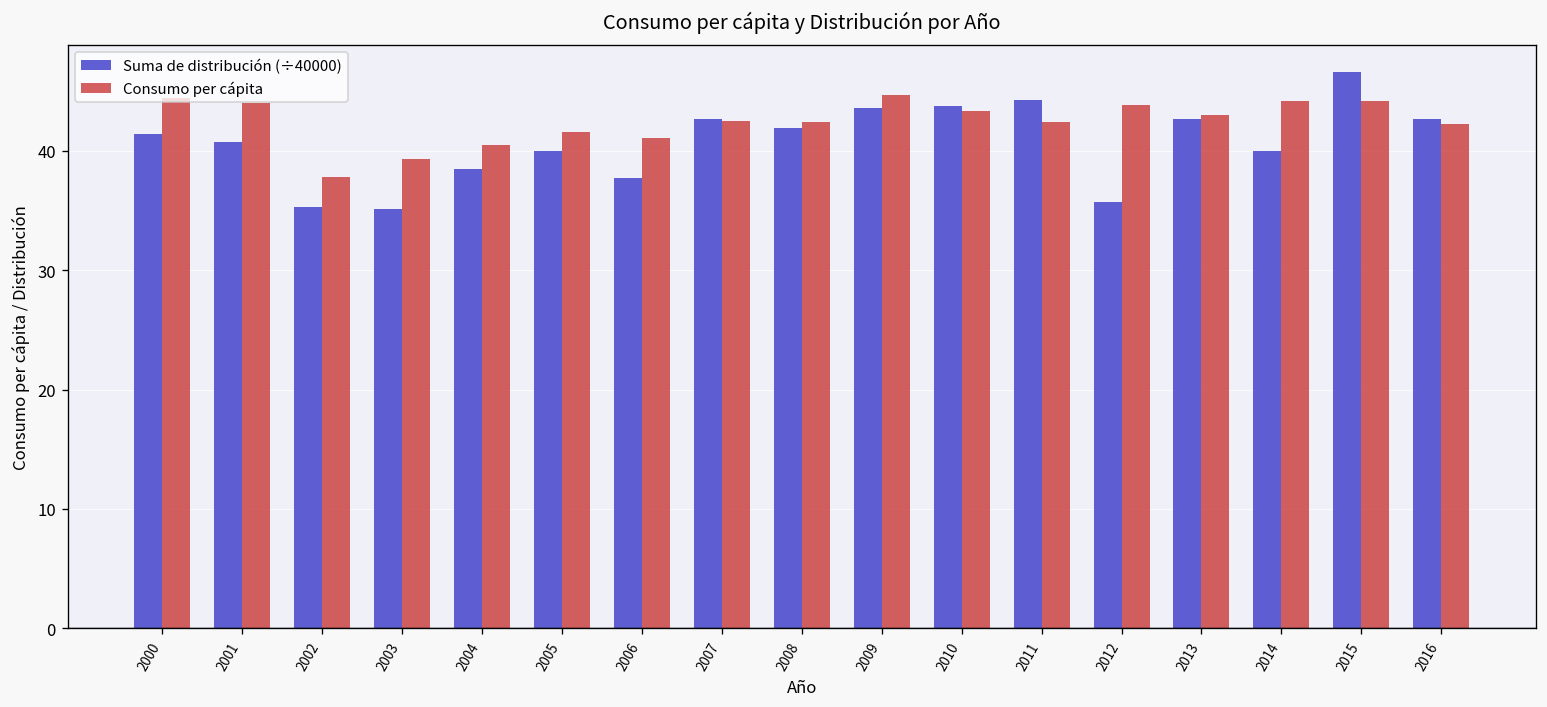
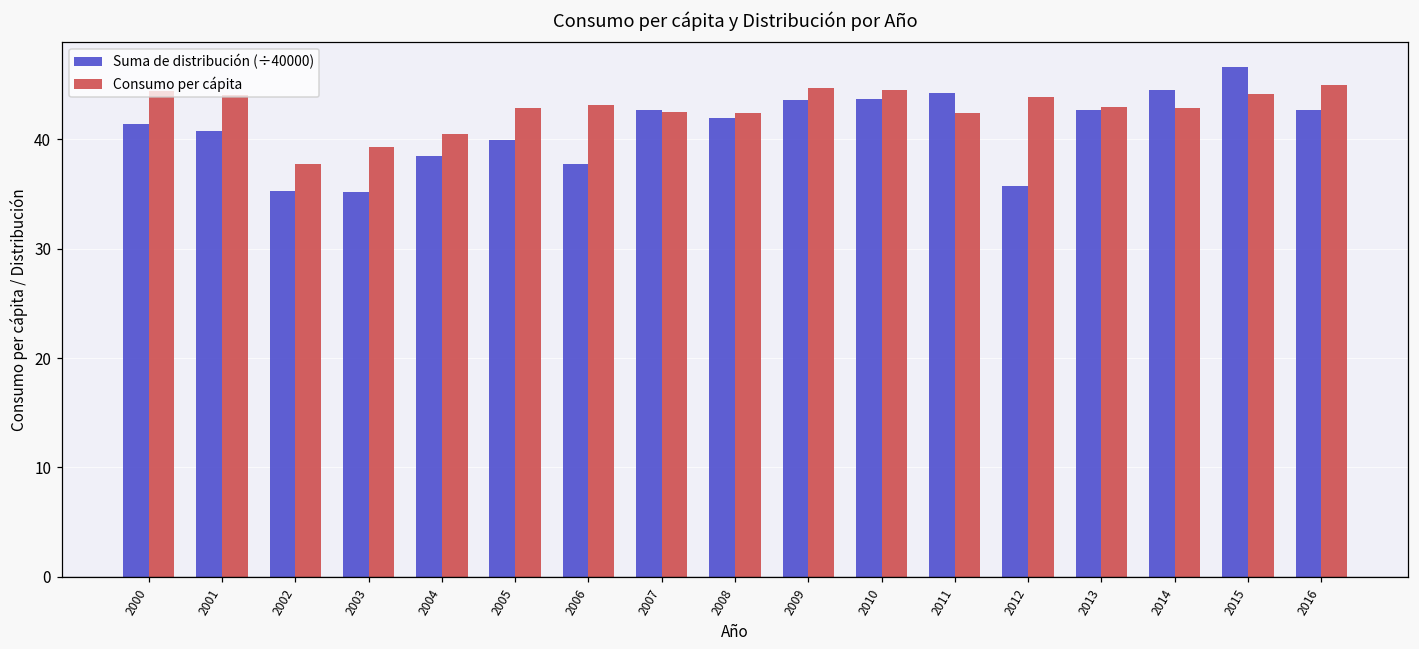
  {
    "Suma de distribución (÷40000)": {
      "2000": 41,
      "2001": 41,
      "2002": 35,
      "2003": 35,
      "2004": 39,
      "2005": 40,
      "2006": 38,
      "2007": 43,
      "2008": 42,
      "2009": 44,
      "2010": 44,
      "2011": 44,
      "2012": 36,
      "2013": 43,
-     "2014": 40,
+     "2014": 44,
      "2015": 47,
      "2016": 43
    },
    "Consumo per cápita": {
      "2002": 38,
      "2003": 39,
      "2004": 40,
-     "2005": 42,
-     "2006": 41,
+     "2005": 43,
+     "2006": 43,
      "2007": 43,
      "2008": 42,
      "2009": 45,
-     "2010": 43,
+     "2010": 45,
      "2011": 42,
      "2012": 44,
      "2013": 43,
-     "2014": 44,
+     "2014": 43,
      "2015": 44,
-     "2016": 42
+     "2016": 45
    }
  }
